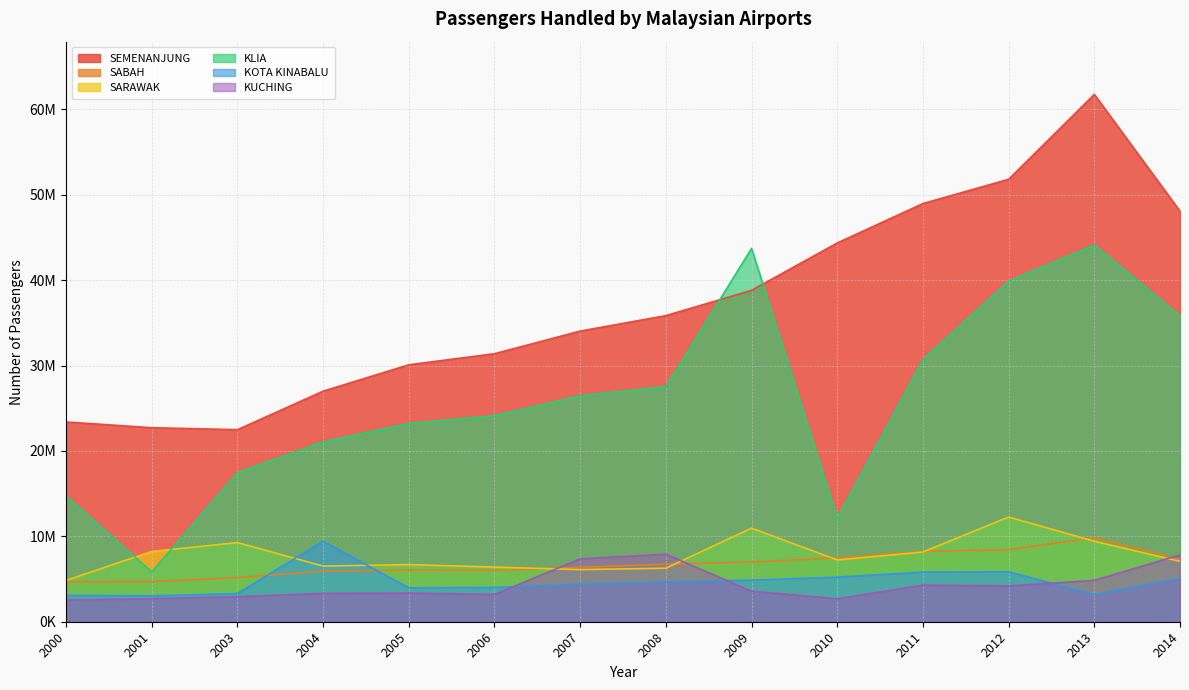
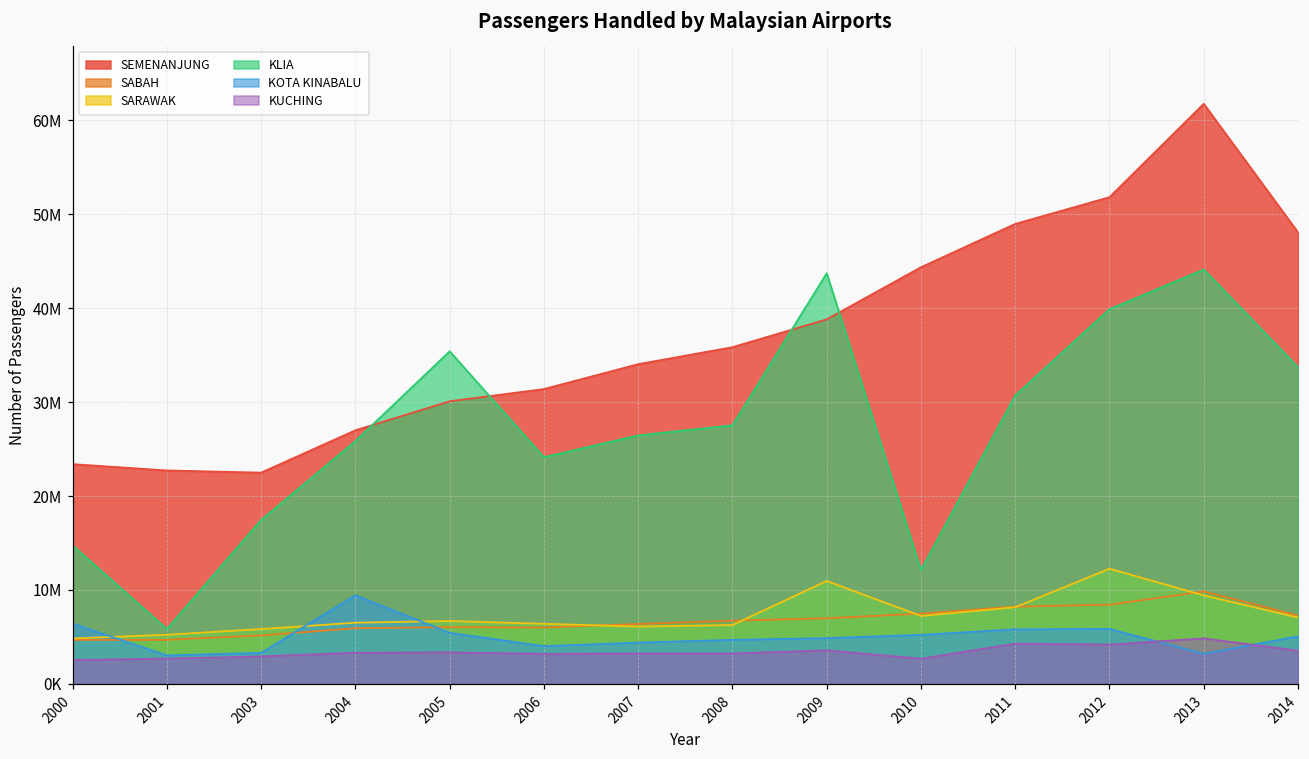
  {
    "SARAWAK": {
-     "2001": 8000000,
-     "2003": 9000000,
+     "2001": 5000000,
+     "2003": 6000000,
      "2004": 7000000,
      "2005": 7000000,
      "2006": 6000000,
      "2008": 6000000,
      "2009": 11000000,
      "2012": 12000000,
      "2013": 9000000
    },
    "KLIA": {
      "2000": 15000000,
      "2001": 6000000,
      "2003": 17000000,
-     "2004": 21000000,
-     "2005": 23000000,
+     "2004": 26000000,
+     "2005": 35000000,
      "2006": 24000000,
      "2007": 26000000,
      "2008": 28000000,
      "2009": 44000000,
      "2010": 12000000,
      "2011": 31000000,
      "2012": 40000000,
      "2013": 44000000,
-     "2014": 36000000
+     "2014": 34000000
    },
    "KOTA KINABALU": {
-     "2000": 3000000,
+     "2000": 6000000,
      "2001": 3000000,
      "2003": 3000000,
      "2004": 9000000,
-     "2005": 4000000,
+     "2005": 5000000,
      "2006": 4000000,
      "2007": 4000000,
      "2008": 5000000,
      "2009": 5000000,
      "2010": 5000000,
      "2011": 6000000,
      "2012": 6000000,
      "2013": 3000000,
      "2014": 5000000
    },
    "KUCHING": {
      "2000": 3000000,
      "2001": 3000000,
      "2003": 3000000,
      "2004": 3000000,
      "2005": 3000000,
      "2006": 3000000,
-     "2007": 7000000,
-     "2008": 8000000,
+     "2007": 3000000,
+     "2008": 3000000,
      "2009": 4000000,
      "2010": 3000000,
      "2011": 4000000,
      "2012": 4000000,
      "2013": 5000000,
-     "2014": 8000000
+     "2014": 4000000
    }
  }
